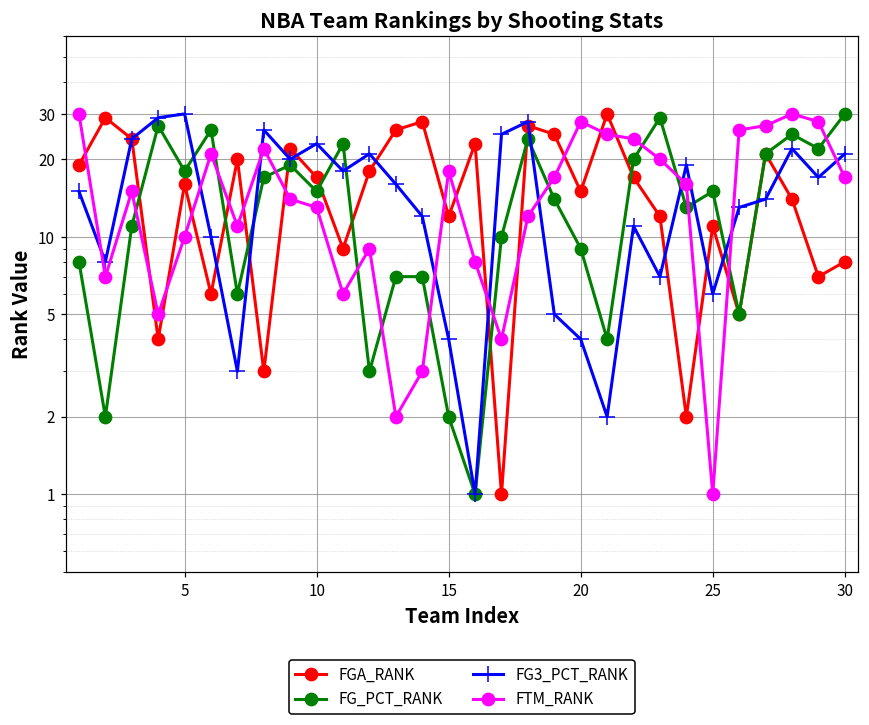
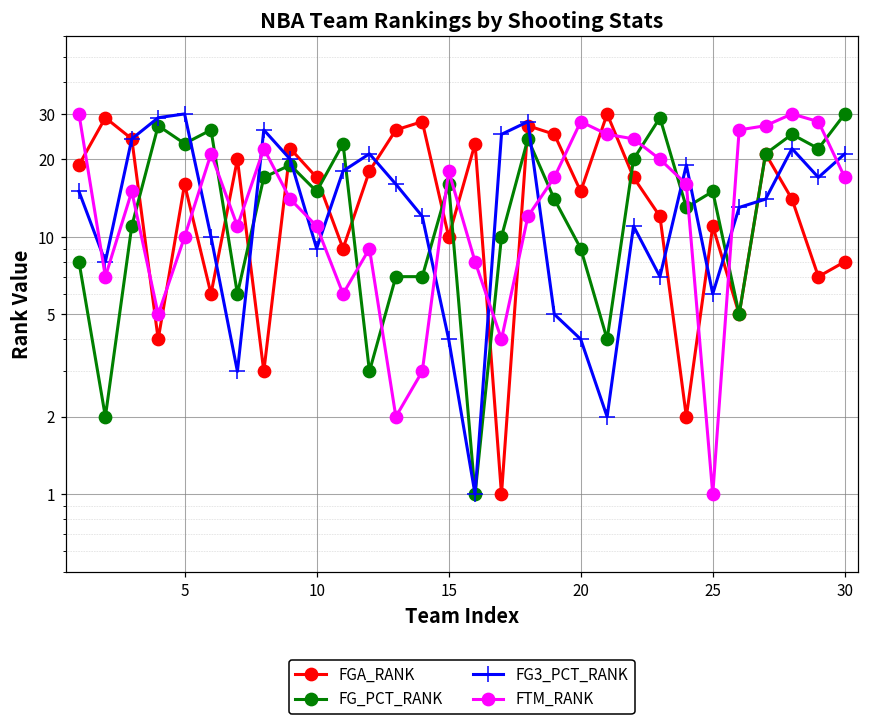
  {
    "FGA_RANK": {
      "5": 16,
      "10": 17,
-     "15": 12,
+     "15": 10,
      "20": 15,
      "25": 11,
      "30": 8
    },
    "FG_PCT_RANK": {
-     "5": 18,
+     "5": 23,
      "10": 15,
-     "15": 2,
+     "15": 16,
      "20": 9,
      "25": 15,
      "30": 30
    },
    "FG3_PCT_RANK": {
      "5": 30,
-     "10": 23,
+     "10": 9,
      "15": 4,
      "20": 4,
      "25": 6,
      "30": 21
    },
    "FTM_RANK": {
      "5": 10,
-     "10": 13,
+     "10": 11,
      "15": 18,
      "20": 28,
      "25": 1,
      "30": 17
    }
  }
